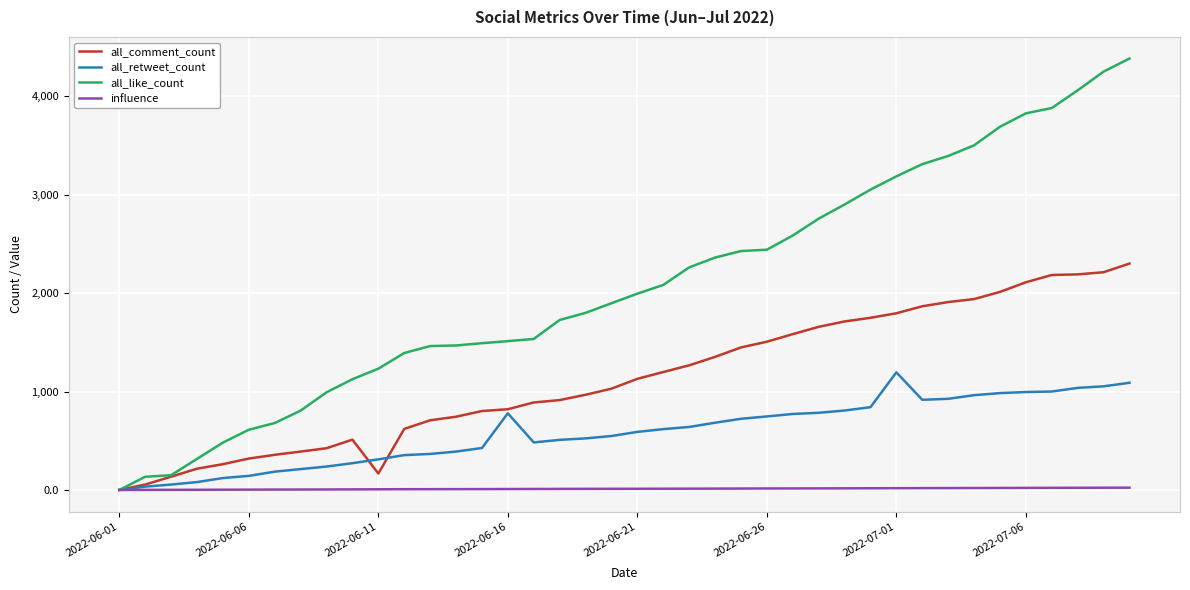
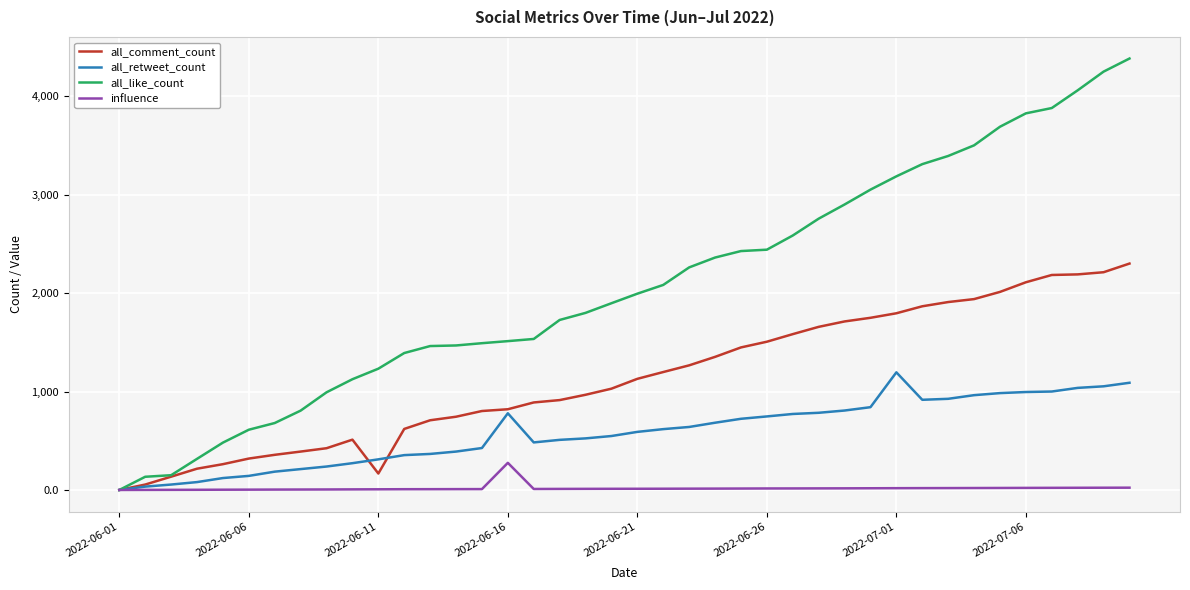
  {
    "all_comment_count": {
      "2022-06-06": "300",
      "2022-06-11": "200",
      "2022-06-16": "800",
      "2022-06-21": "1,100",
      "2022-06-26": "1,500",
      "2022-07-01": "1,800",
      "2022-07-06": "2,100"
    },
    "all_retweet_count": {
      "2022-06-06": "100",
      "2022-06-11": "300",
      "2022-06-16": "800",
      "2022-06-21": "600",
      "2022-06-26": "700",
      "2022-07-01": "1,200",
      "2022-07-06": "1,000"
    },
    "all_like_count": {
      "2022-06-06": "600",
      "2022-06-11": "1,200",
      "2022-06-16": "1,500",
      "2022-06-21": "2,000",
      "2022-06-26": "2,400",
      "2022-07-01": "3,200",
      "2022-07-06": "3,800"
    },
    "influence": {
      "2022-06-06": "0",
      "2022-06-11": "0",
-     "2022-06-16": "0",
+     "2022-06-16": "300",
      "2022-06-21": "0",
      "2022-06-26": "0",
      "2022-07-01": "0",
      "2022-07-06": "0"
    }
  }
